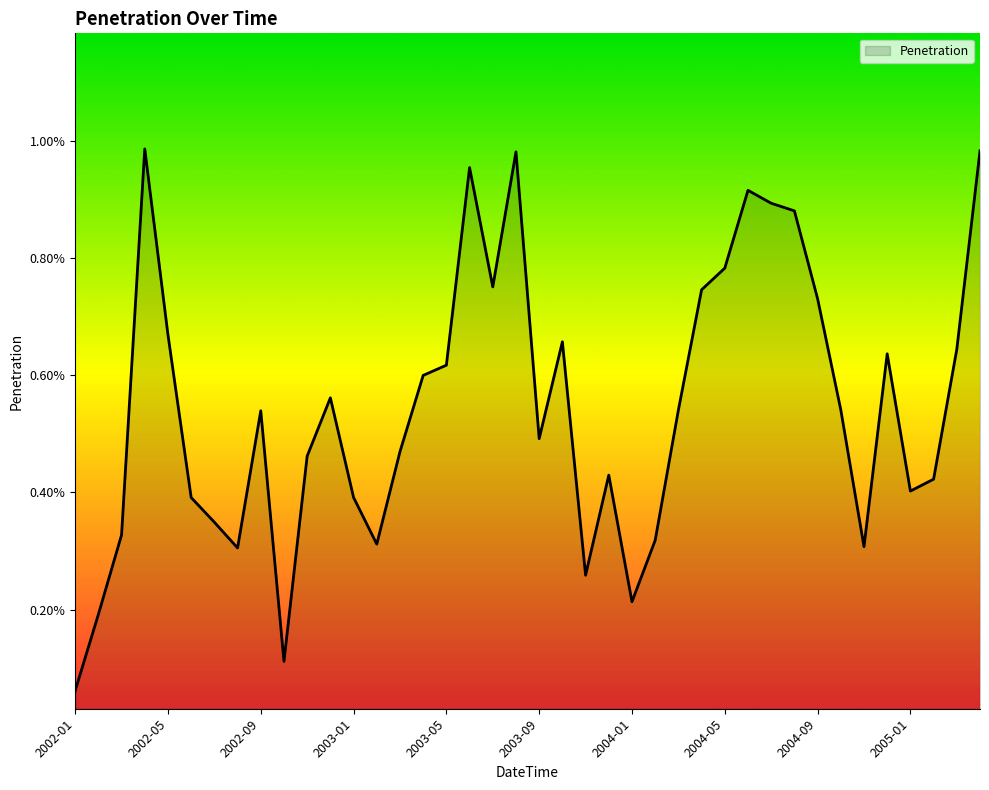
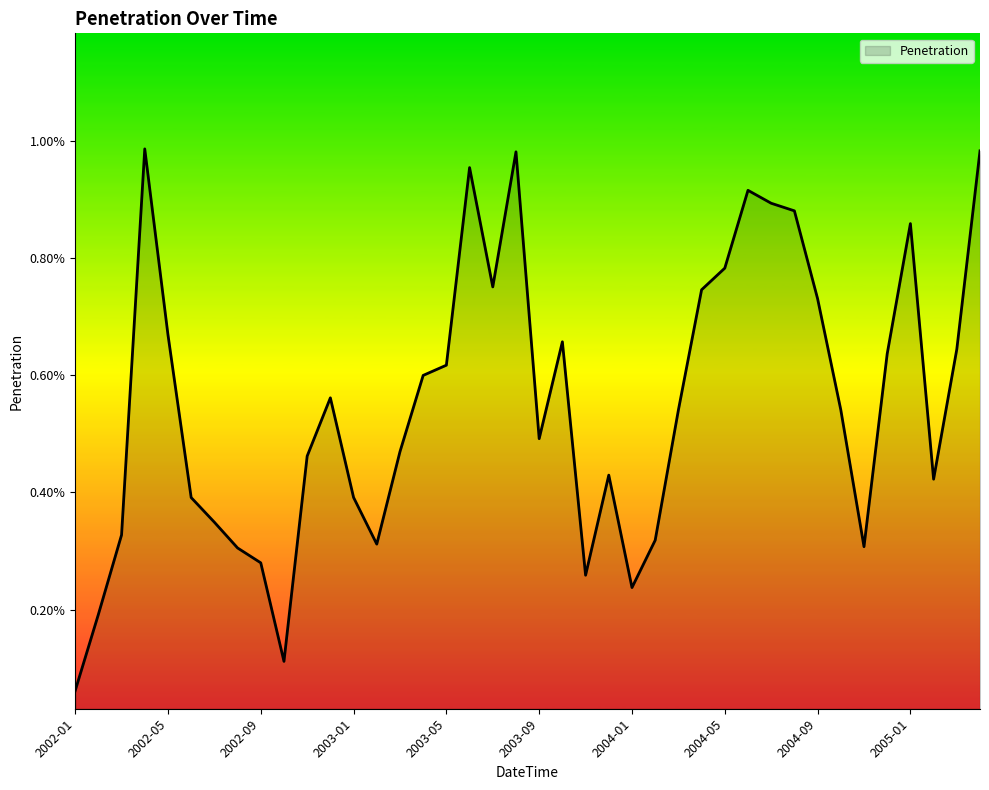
  {
    "2002-01": "0.06%",
    "2002-05": "0.67%",
-   "2002-09": "0.54%",
+   "2002-09": "0.28%",
    "2003-01": "0.39%",
    "2003-05": "0.62%",
    "2003-09": "0.49%",
-   "2004-01": "0.21%",
+   "2004-01": "0.24%",
    "2004-05": "0.78%",
    "2004-09": "0.73%",
-   "2005-01": "0.40%"
+   "2005-01": "0.86%"
  }
